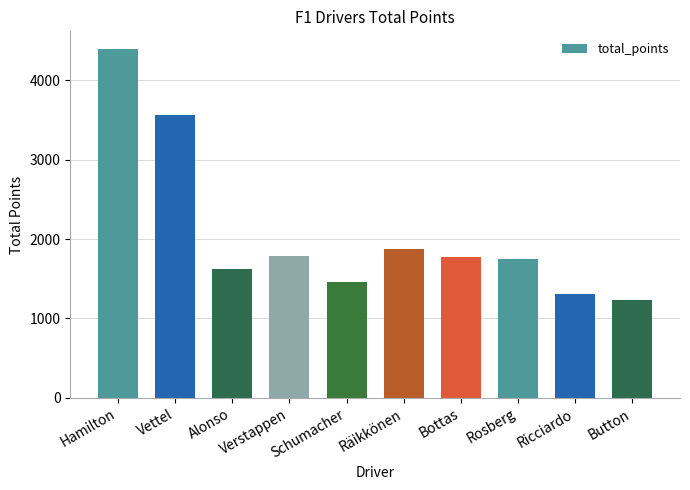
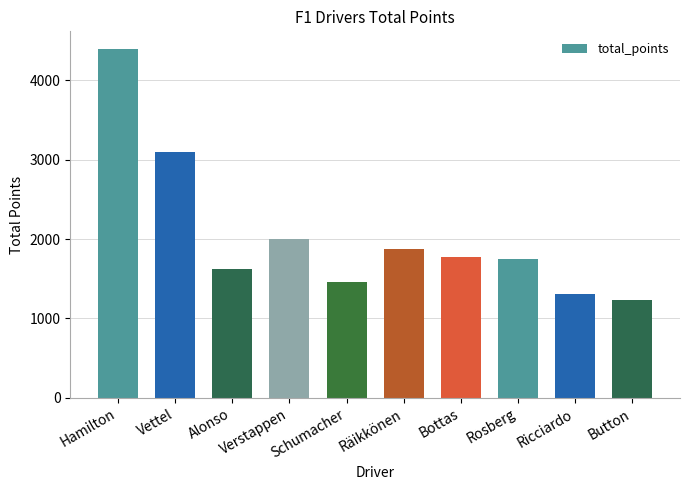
  {
    "Hamilton": 4400,
-   "Vettel": 3600,
+   "Vettel": 3100,
    "Alonso": 1600,
-   "Verstappen": 1800,
+   "Verstappen": 2000,
    "Schumacher": 1500,
    "Räikkönen": 1900,
    "Bottas": 1800,
    "Rosberg": 1800,
    "Ricciardo": 1300,
    "Button": 1200
  }
